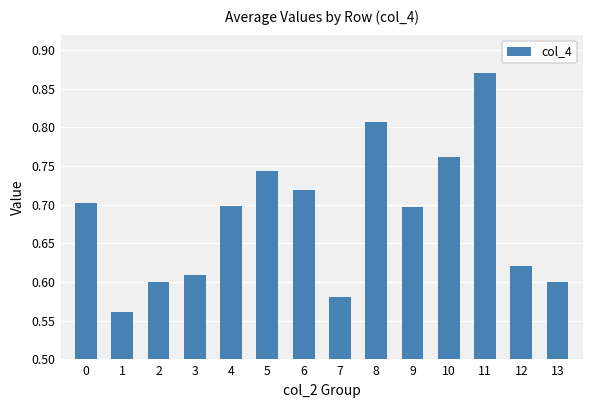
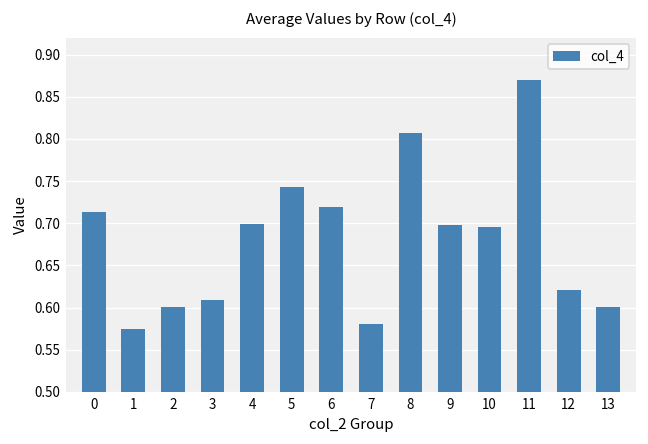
  {
-   "0": 0.70,
-   "1": 0.56,
+   "0": 0.71,
+   "1": 0.57,
    "2": 0.60,
    "3": 0.61,
    "4": 0.70,
    "5": 0.74,
    "6": 0.72,
    "7": 0.58,
    "8": 0.81,
    "9": 0.70,
-   "10": 0.76,
+   "10": 0.70,
    "11": 0.87,
    "12": 0.62,
    "13": 0.60
  }
